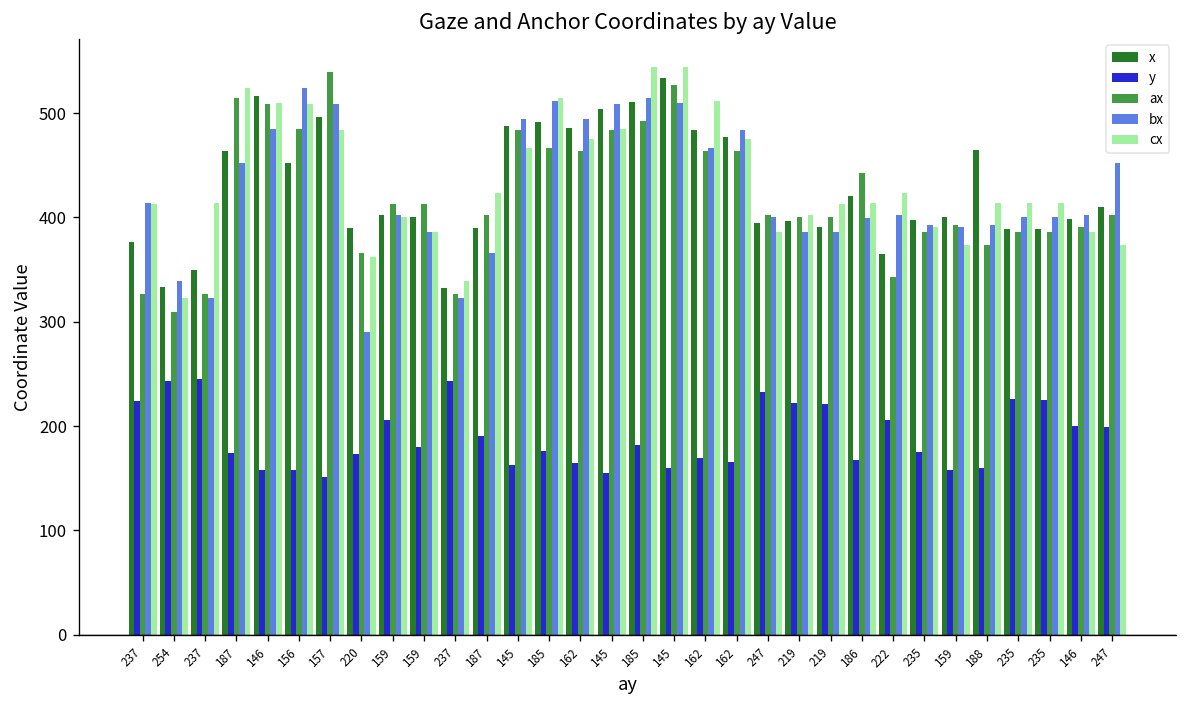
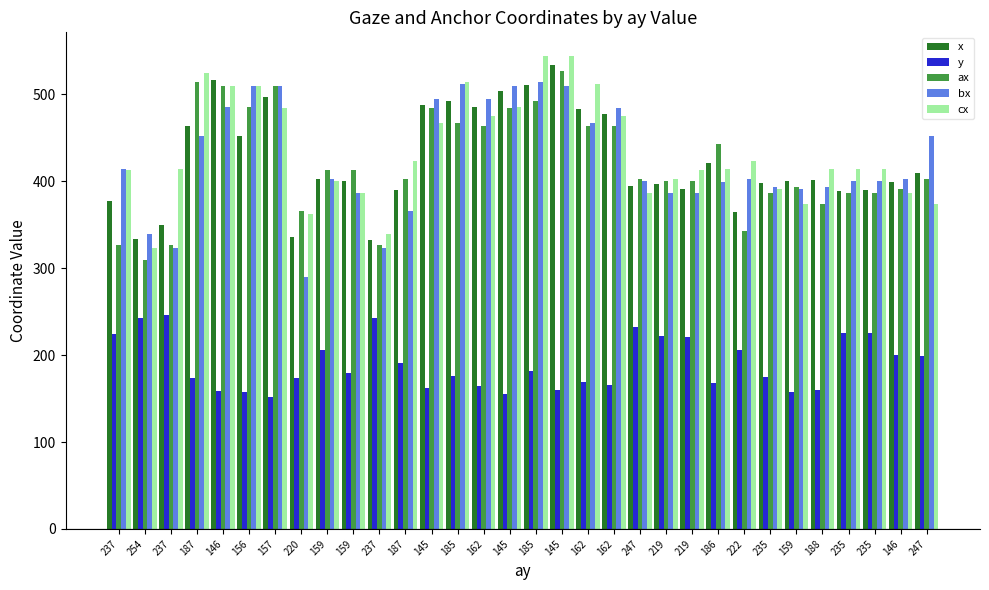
  {
    "x": {
      "254": 330,
      "156": 450,
      "157": 500,
-     "220": 390,
+     "220": 340,
      "186": 420,
      "222": 360,
-     "188": 460
+     "188": 400
    },
    "y": {
      "254": 240,
      "156": 160,
      "157": 150,
      "220": 170,
      "186": 170,
      "222": 210,
      "188": 160
    },
    "ax": {
      "254": 310,
      "156": 490,
-     "157": 540,
+     "157": 510,
      "220": 370,
      "186": 440,
      "222": 340,
      "188": 370
    },
    "bx": {
      "254": 340,
-     "156": 520,
+     "156": 510,
      "157": 510,
      "220": 290,
      "186": 400,
      "222": 400,
      "188": 390
    },
    "cx": {
      "254": 320,
      "156": 510,
      "157": 480,
      "220": 360,
      "186": 410,
      "222": 420,
      "188": 410
    }
  }
